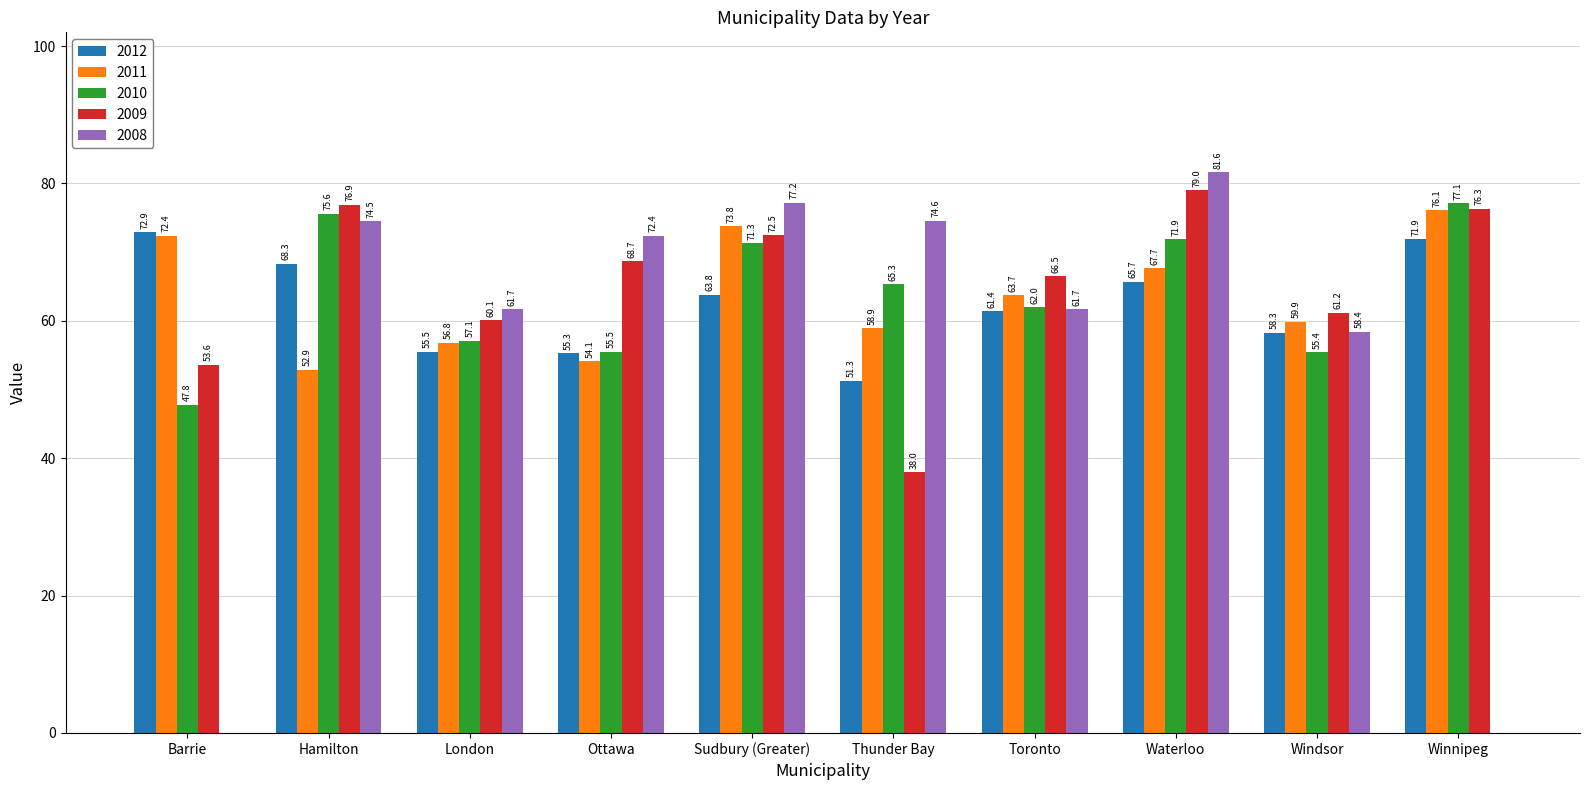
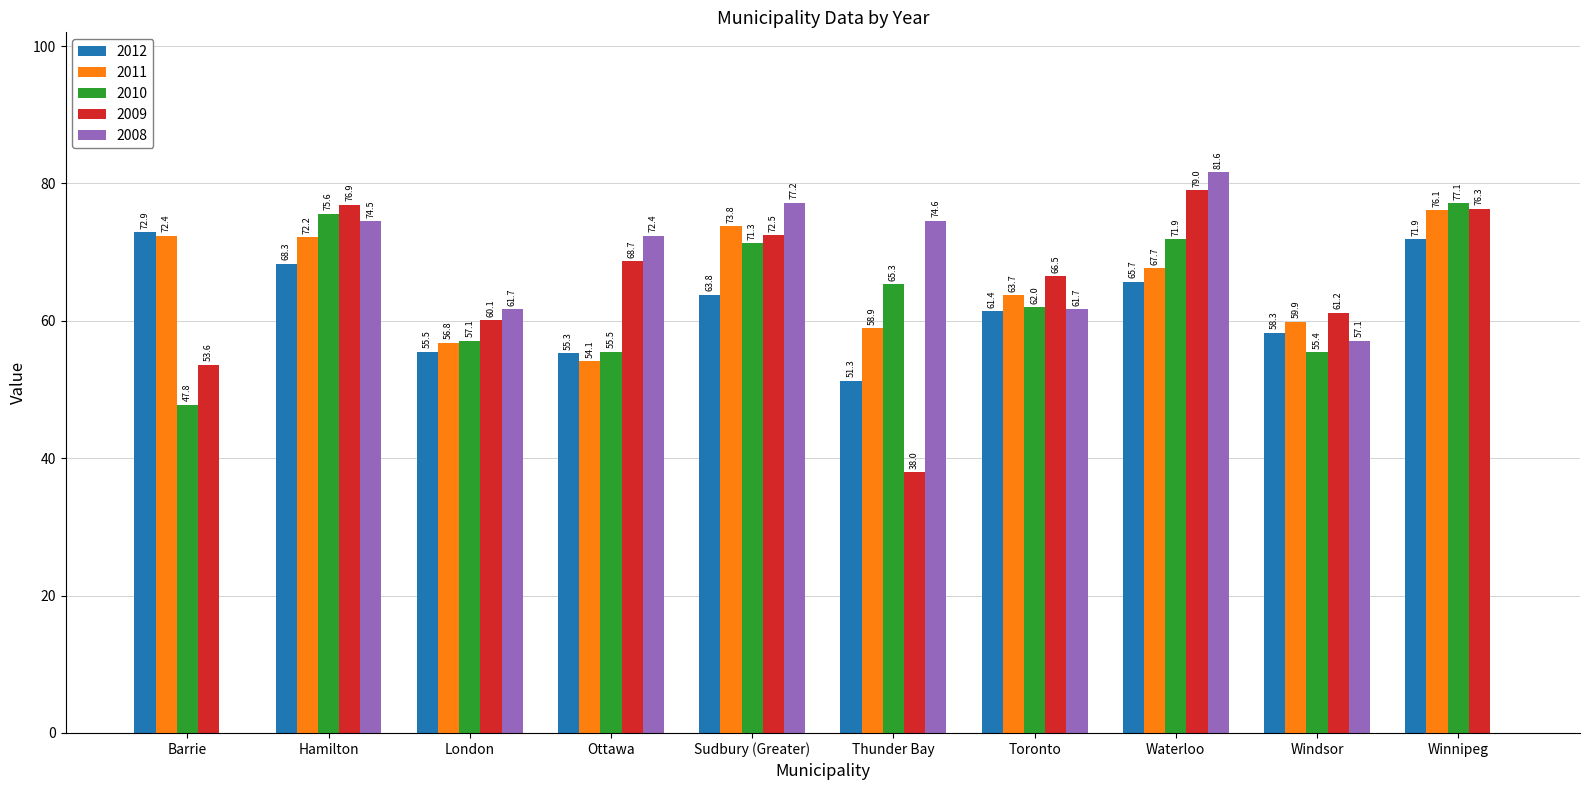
  {
    "2012": {
      "Barrie": 72.9,
      "Hamilton": 68.3,
      "London": 55.5,
      "Ottawa": 55.3,
      "Sudbury (Greater)": 63.8,
      "Thunder Bay": 51.3,
      "Toronto": 61.4,
      "Waterloo": 65.7,
      "Windsor": 58.3,
      "Winnipeg": 71.9
    },
    "2011": {
      "Barrie": 72.4,
-     "Hamilton": 52.9,
+     "Hamilton": 72.2,
      "London": 56.8,
      "Ottawa": 54.1,
      "Sudbury (Greater)": 73.8,
      "Thunder Bay": 58.9,
      "Toronto": 63.7,
      "Waterloo": 67.7,
      "Windsor": 59.9,
      "Winnipeg": 76.1
    },
    "2010": {
      "Barrie": 47.8,
      "Hamilton": 75.6,
      "London": 57.1,
      "Ottawa": 55.5,
      "Sudbury (Greater)": 71.3,
      "Thunder Bay": 65.3,
      "Toronto": 62.0,
      "Waterloo": 71.9,
      "Windsor": 55.4,
      "Winnipeg": 77.1
    },
    "2009": {
      "Barrie": 53.6,
      "Hamilton": 76.9,
      "London": 60.1,
      "Ottawa": 68.7,
      "Sudbury (Greater)": 72.5,
      "Thunder Bay": 38.0,
      "Toronto": 66.5,
      "Waterloo": 79.0,
      "Windsor": 61.2,
      "Winnipeg": 76.3
    },
    "2008": {
      "Hamilton": 74.5,
      "London": 61.7,
      "Ottawa": 72.4,
      "Sudbury (Greater)": 77.2,
      "Thunder Bay": 74.6,
      "Toronto": 61.7,
      "Waterloo": 81.6,
-     "Windsor": 58.4
+     "Windsor": 57.1
    }
  }
